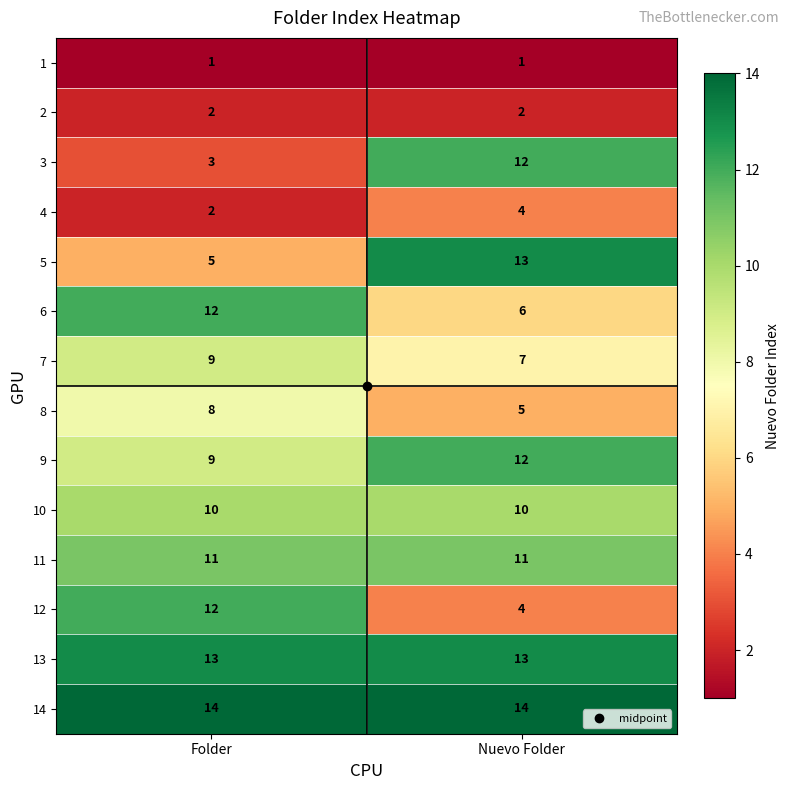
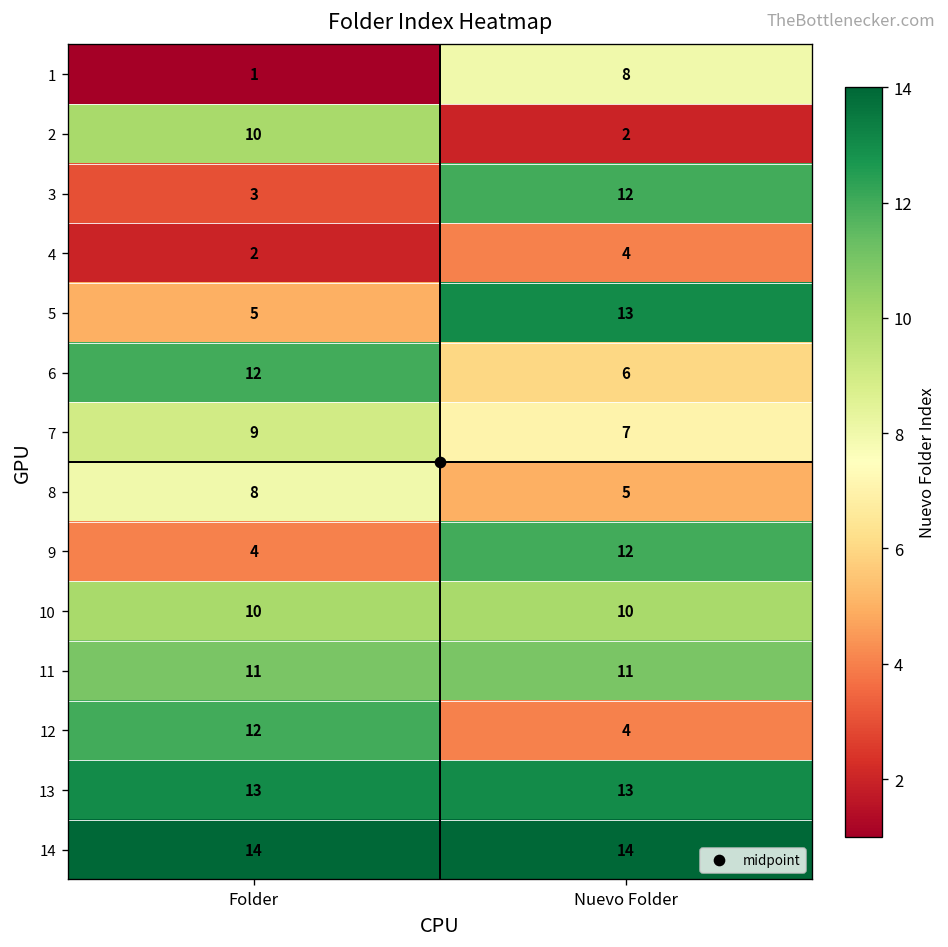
  {
    "1": {
      "Folder": 1,
-     "Nuevo Folder": 1
+     "Nuevo Folder": 8
    },
    "2": {
-     "Folder": 2,
+     "Folder": 10,
      "Nuevo Folder": 2
    },
    "3": {
      "Folder": 3,
      "Nuevo Folder": 12
    },
    "4": {
      "Folder": 2,
      "Nuevo Folder": 4
    },
    "5": {
      "Folder": 5,
      "Nuevo Folder": 13
    },
    "6": {
      "Folder": 12,
      "Nuevo Folder": 6
    },
    "7": {
      "Folder": 9,
      "Nuevo Folder": 7
    },
    "8": {
      "Folder": 8,
      "Nuevo Folder": 5
    },
    "9": {
-     "Folder": 9,
+     "Folder": 4,
      "Nuevo Folder": 12
    },
    "10": {
      "Folder": 10,
      "Nuevo Folder": 10
    },
    "11": {
      "Folder": 11,
      "Nuevo Folder": 11
    },
    "12": {
      "Folder": 12,
      "Nuevo Folder": 4
    },
    "13": {
      "Folder": 13,
      "Nuevo Folder": 13
    },
    "14": {
      "Folder": 14,
      "Nuevo Folder": 14
    }
  }
